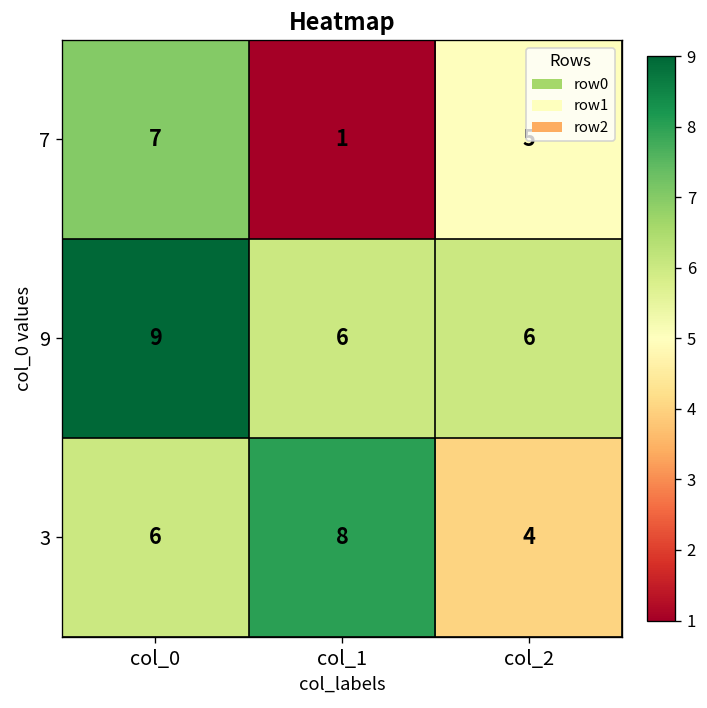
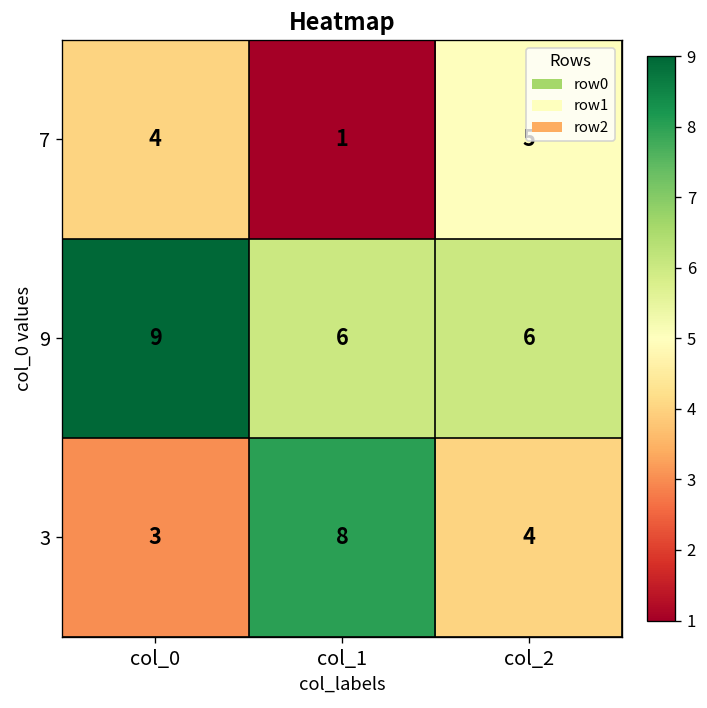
  {
    "7": {
-     "col_0": 7,
+     "col_0": 4,
      "col_1": 1
    },
    "9": {
      "col_0": 9,
      "col_1": 6,
      "col_2": 6
    },
    "3": {
-     "col_0": 6,
+     "col_0": 3,
      "col_1": 8,
      "col_2": 4
    }
  }
